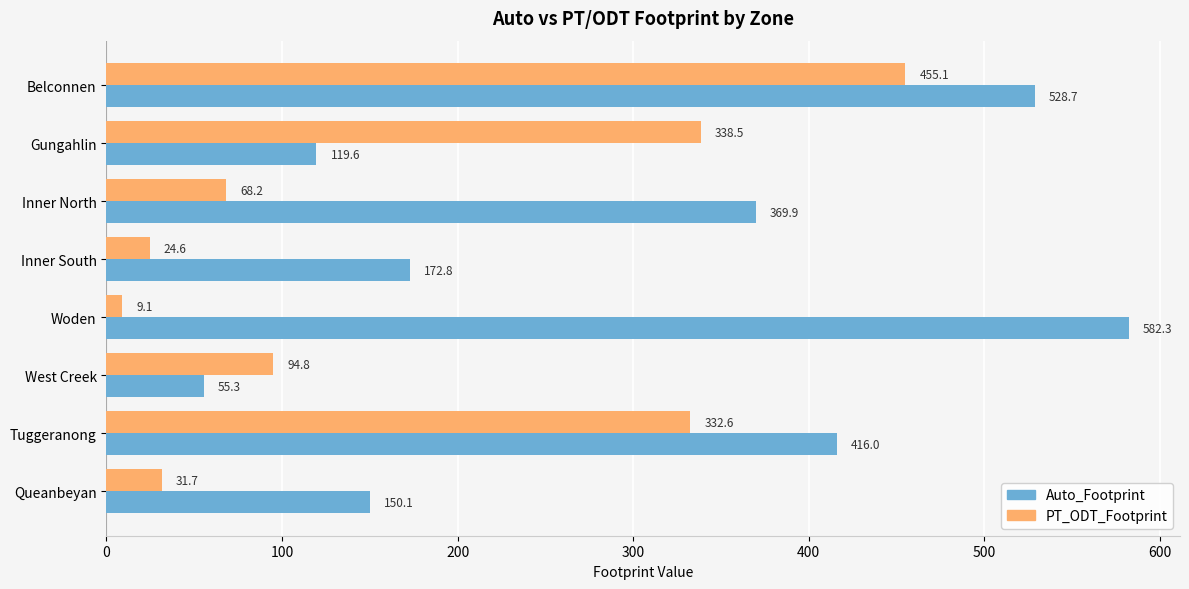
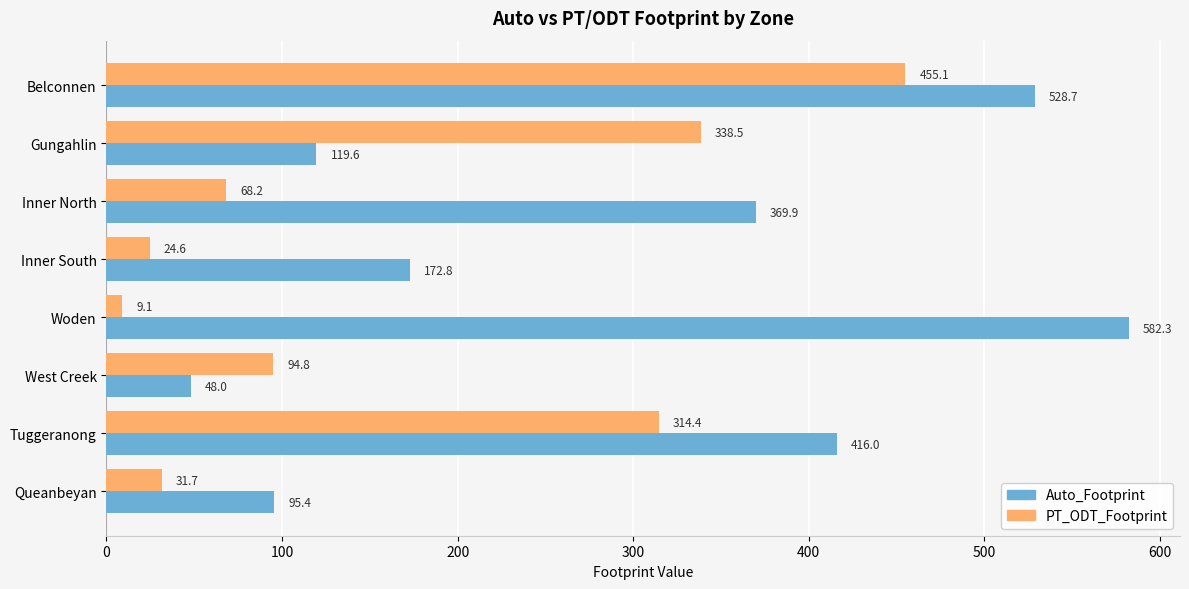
  {
    "Auto_Footprint": {
      "Belconnen": 528.7,
      "Gungahlin": 119.6,
      "Inner North": 369.9,
      "Inner South": 172.8,
      "Woden": 582.3,
-     "West Creek": 55.3,
+     "West Creek": 48.0,
      "Tuggeranong": 416.0,
-     "Queanbeyan": 150.1
+     "Queanbeyan": 95.4
    },
    "PT_ODT_Footprint": {
      "Belconnen": 455.1,
      "Gungahlin": 338.5,
      "Inner North": 68.2,
      "Inner South": 24.6,
      "Woden": 9.1,
      "West Creek": 94.8,
-     "Tuggeranong": 332.6,
+     "Tuggeranong": 314.4,
      "Queanbeyan": 31.7
    }
  }
